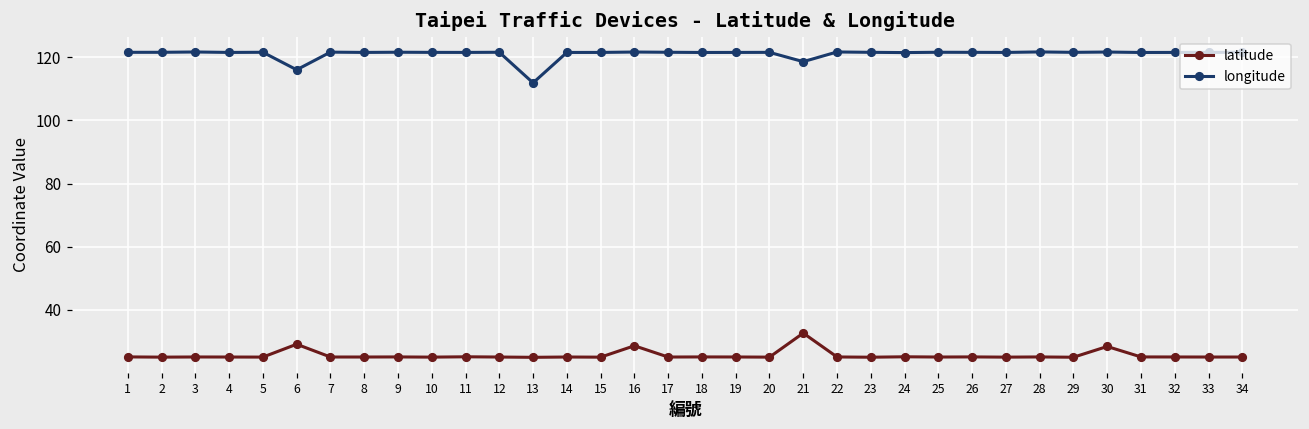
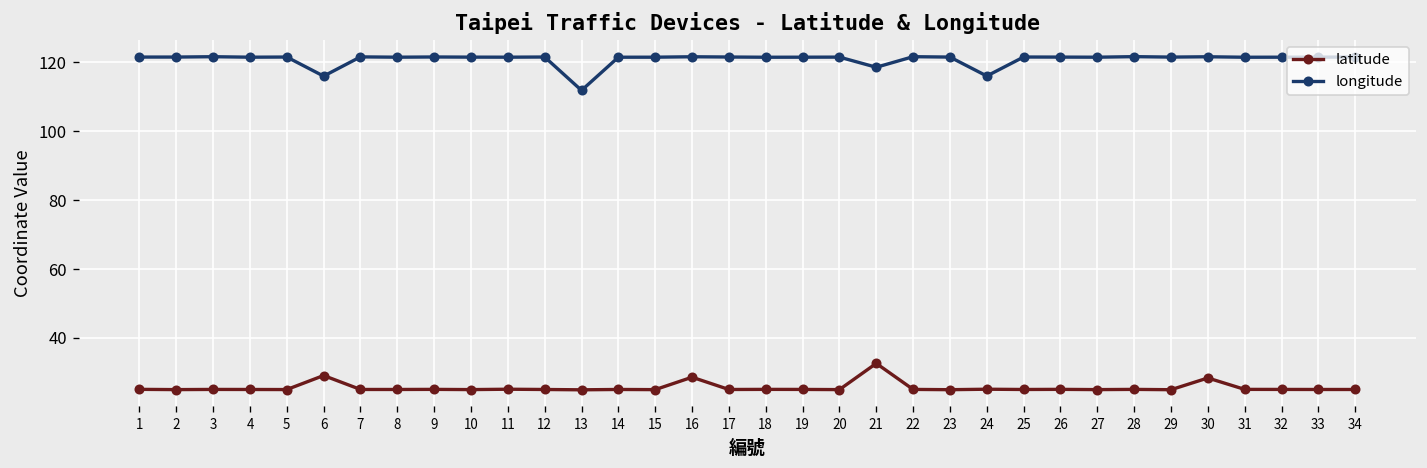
  {
    "latitude": {
      "1": 25,
      "2": 25,
      "3": 25,
      "4": 25,
      "5": 25,
      "6": 29,
      "7": 25,
      "8": 25,
      "9": 25,
      "10": 25,
      "11": 25,
      "12": 25,
      "13": 25,
      "14": 25,
      "15": 25,
      "16": 29,
      "17": 25,
      "18": 25,
      "19": 25,
      "20": 25,
      "21": 33,
      "22": 25,
      "23": 25,
      "24": 25,
      "25": 25,
      "26": 25,
      "27": 25,
      "28": 25,
      "29": 25,
      "30": 28,
      "31": 25,
      "32": 25,
      "33": 25,
      "34": 25
    },
    "longitude": {
      "1": 122,
      "2": 122,
      "3": 122,
      "4": 122,
      "5": 122,
      "6": 116,
      "7": 122,
      "8": 122,
      "9": 122,
      "10": 122,
      "11": 122,
      "12": 122,
      "13": 112,
      "14": 122,
      "15": 122,
      "16": 122,
      "17": 122,
      "18": 122,
      "19": 122,
      "20": 122,
      "21": 119,
      "22": 122,
      "23": 122,
-     "24": 121,
+     "24": 116,
      "25": 122,
      "26": 122,
      "27": 122,
      "28": 122,
      "29": 122,
      "30": 122,
      "31": 122,
      "32": 122
    }
  }
